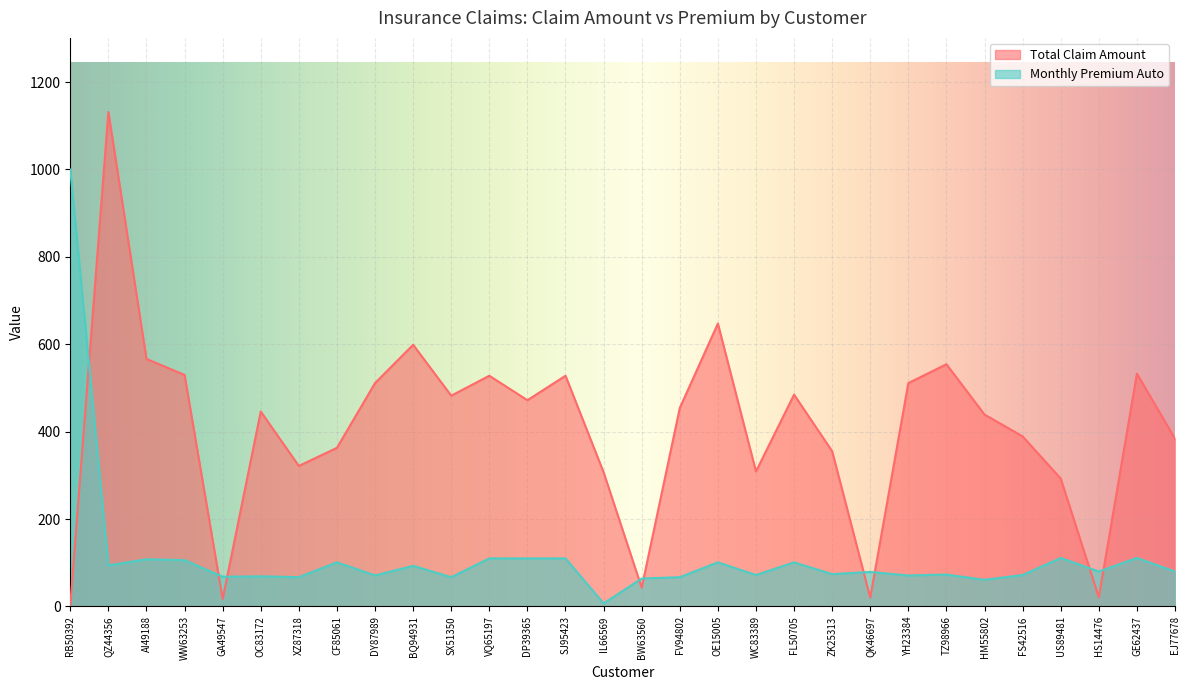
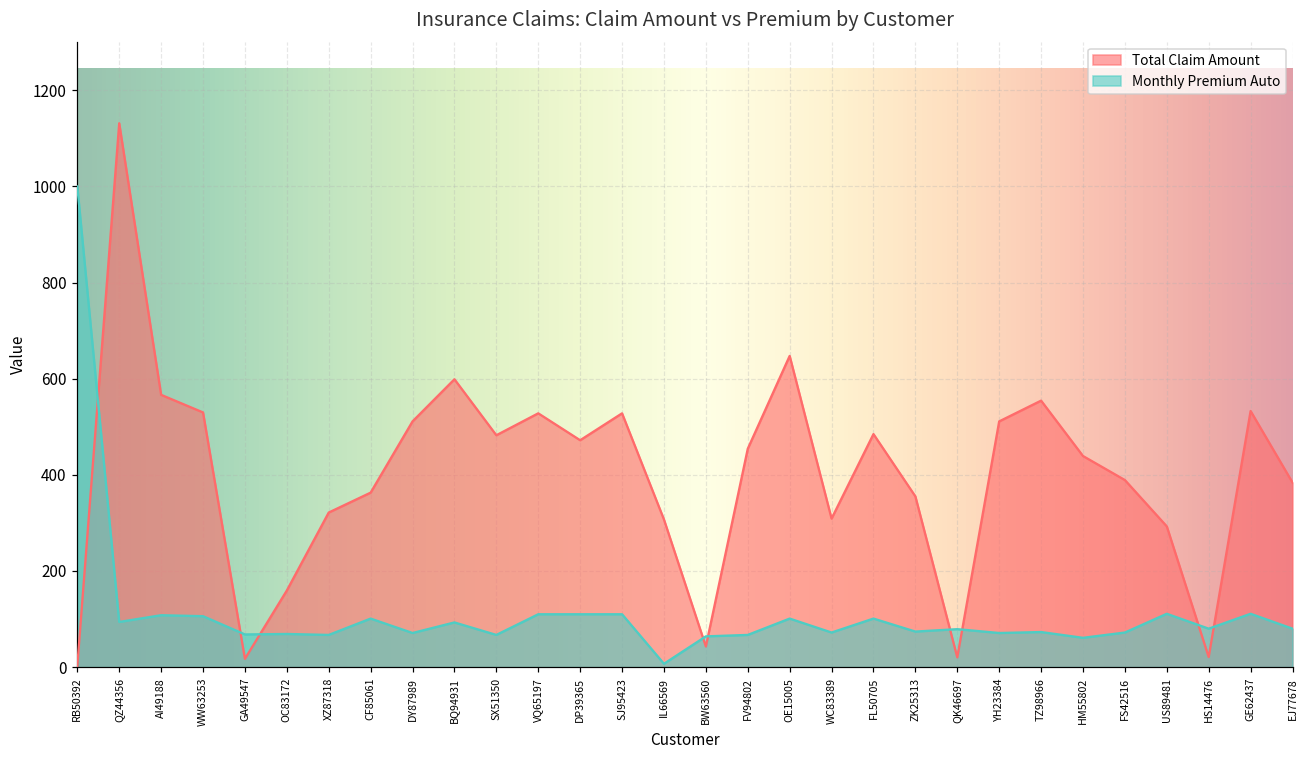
  {
    "Total Claim Amount": {
      "RB50392": 0,
      "QZ44356": 1130,
      "AI49188": 570,
      "WW63253": 530,
      "GA49547": 20,
-     "OC83172": 450,
+     "OC83172": 160,
      "XZ87318": 320,
      "CF85061": 360,
      "DY87989": 510,
      "BQ94931": 600,
      "SX51350": 480,
      "VQ65197": 530,
      "DP39365": 470,
      "SJ95423": 530,
      "IL66569": 310,
      "BW63560": 40,
      "FV94802": 450,
      "OE15005": 650,
      "WC83389": 310,
      "FL50705": 480,
      "ZK25313": 360,
      "QK46697": 20,
      "YH23384": 510,
      "TZ98966": 550,
      "HM55802": 440,
      "FS42516": 390,
      "US89481": 290,
      "HS14476": 20,
      "GE62437": 530,
      "EJ77678": 380
    },
    "Monthly Premium Auto": {
      "RB50392": 1000,
      "QZ44356": 90,
      "AI49188": 110,
      "WW63253": 110,
      "GA49547": 70,
      "OC83172": 70,
      "XZ87318": 70,
      "CF85061": 100,
      "DY87989": 70,
      "BQ94931": 90,
      "SX51350": 70,
      "VQ65197": 110,
      "DP39365": 110,
      "SJ95423": 110,
      "IL66569": 10,
      "BW63560": 60,
      "FV94802": 70,
      "OE15005": 100,
      "WC83389": 70,
      "FL50705": 100,
      "ZK25313": 70,
      "QK46697": 80,
      "YH23384": 70,
      "TZ98966": 70,
      "HM55802": 60,
      "FS42516": 70,
      "US89481": 110,
      "HS14476": 80,
      "GE62437": 110,
      "EJ77678": 80
    }
  }
